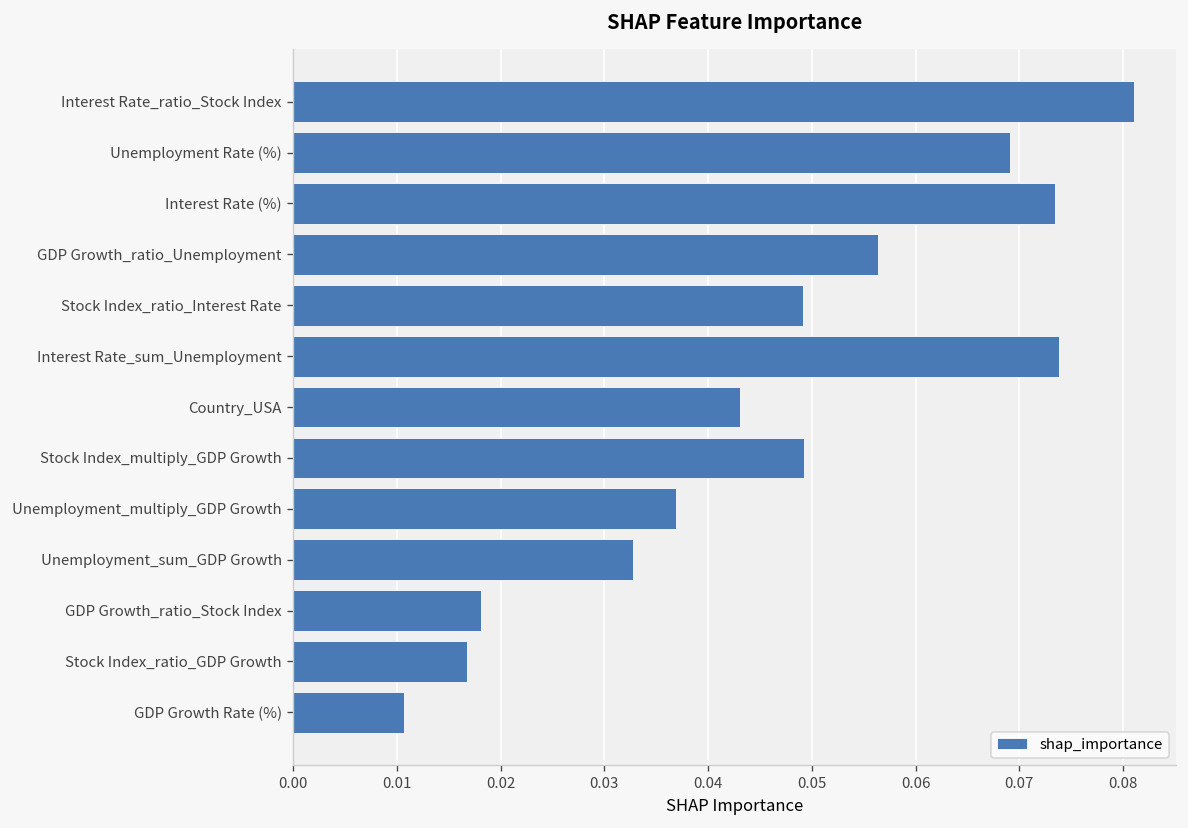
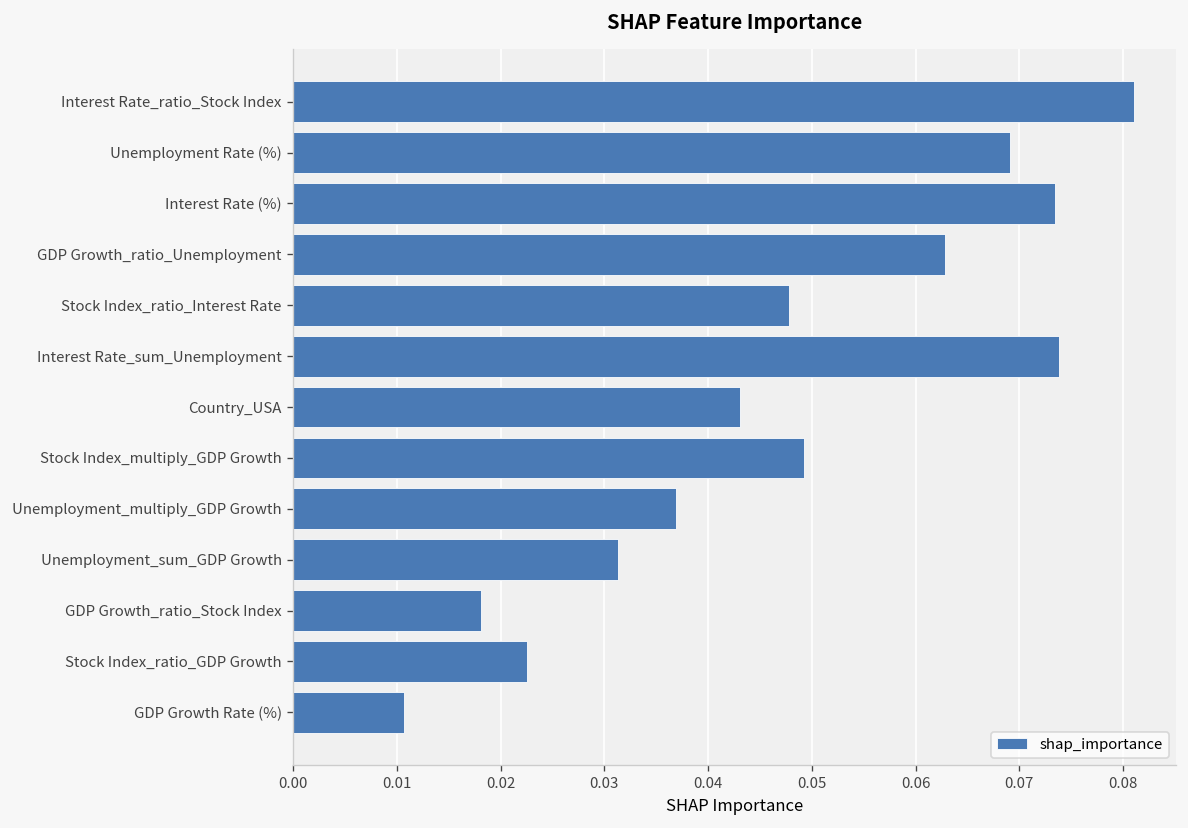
  {
    "Interest Rate_ratio_Stock Index": 0.081,
    "Unemployment Rate (%)": 0.069,
    "Interest Rate (%)": 0.073,
-   "GDP Growth_ratio_Unemployment": 0.056,
-   "Stock Index_ratio_Interest Rate": 0.049,
+   "GDP Growth_ratio_Unemployment": 0.063,
+   "Stock Index_ratio_Interest Rate": 0.048,
    "Interest Rate_sum_Unemployment": 0.074,
    "Country_USA": 0.043,
    "Stock Index_multiply_GDP Growth": 0.049,
    "Unemployment_multiply_GDP Growth": 0.037,
-   "Unemployment_sum_GDP Growth": 0.033,
+   "Unemployment_sum_GDP Growth": 0.031,
    "GDP Growth_ratio_Stock Index": 0.018,
-   "Stock Index_ratio_GDP Growth": 0.017,
+   "Stock Index_ratio_GDP Growth": 0.023,
    "GDP Growth Rate (%)": 0.011
  }
